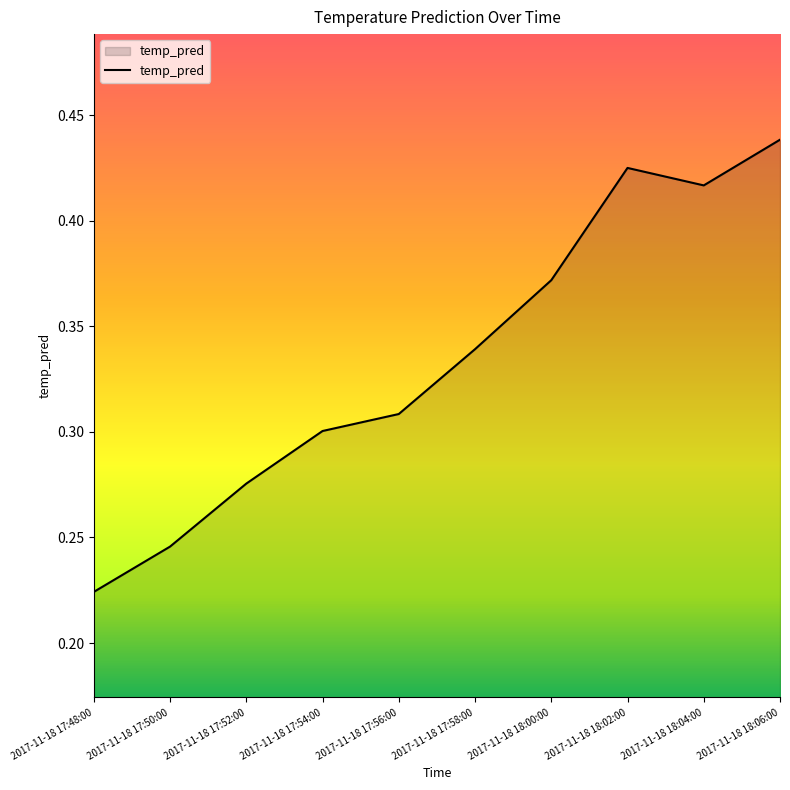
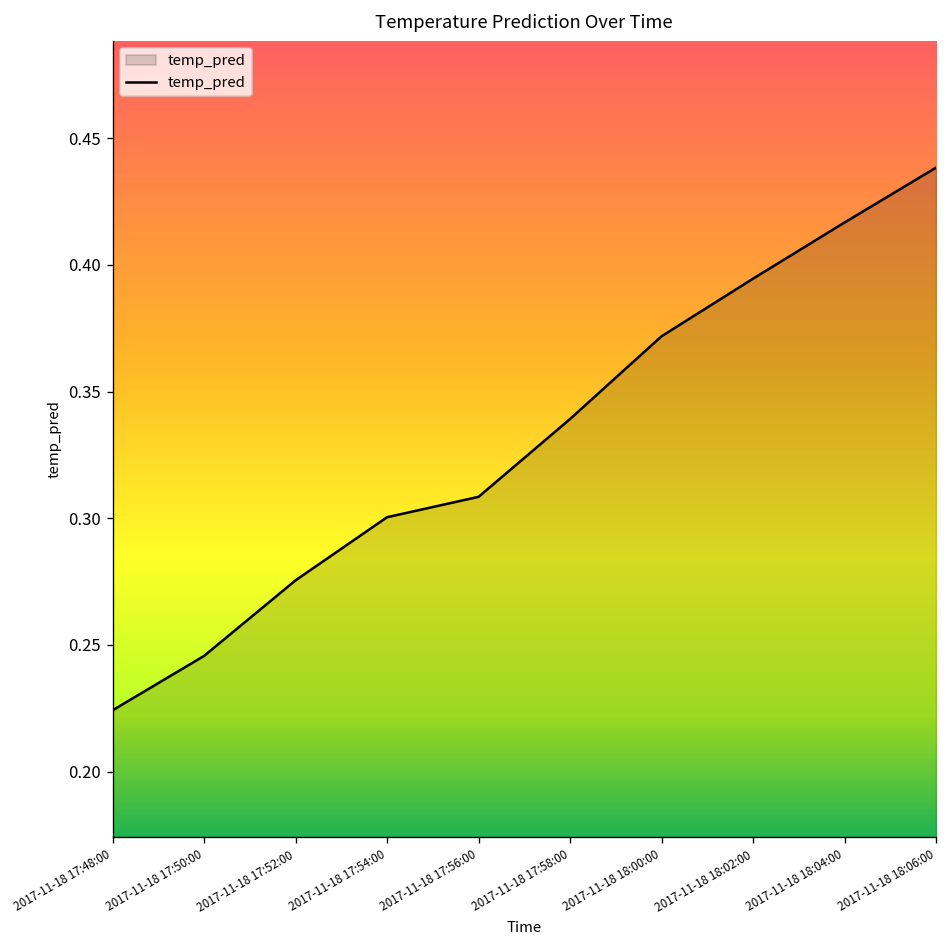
  {
    "2017-11-18 17:48:00": 0.224,
    "2017-11-18 17:50:00": 0.246,
    "2017-11-18 17:52:00": 0.276,
    "2017-11-18 17:54:00": 0.300,
    "2017-11-18 17:56:00": 0.308,
    "2017-11-18 17:58:00": 0.339,
    "2017-11-18 18:00:00": 0.372,
-   "2017-11-18 18:02:00": 0.425,
+   "2017-11-18 18:02:00": 0.395,
    "2017-11-18 18:04:00": 0.417,
    "2017-11-18 18:06:00": 0.438
  }
